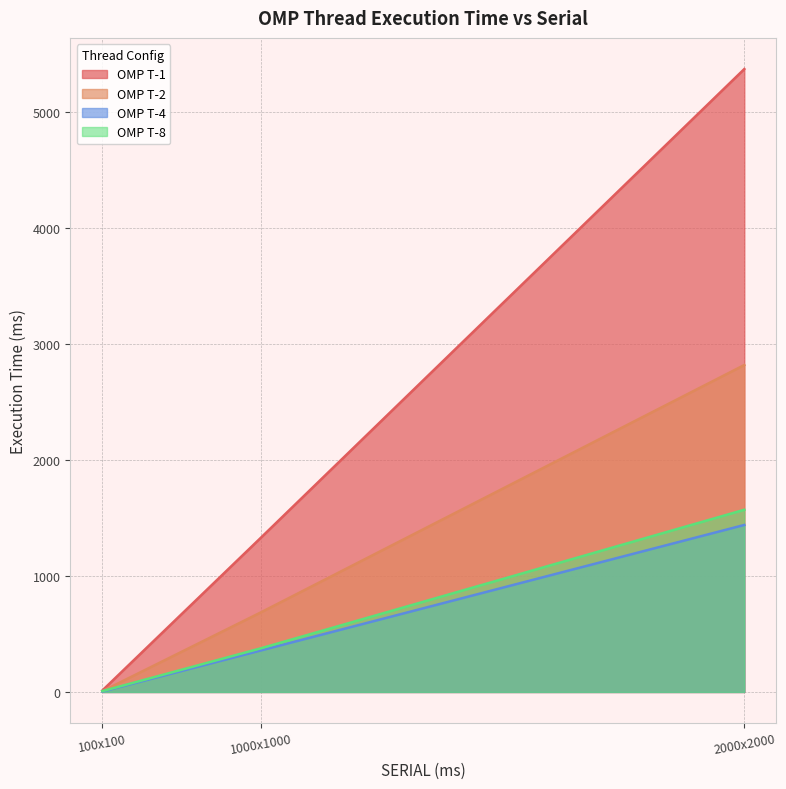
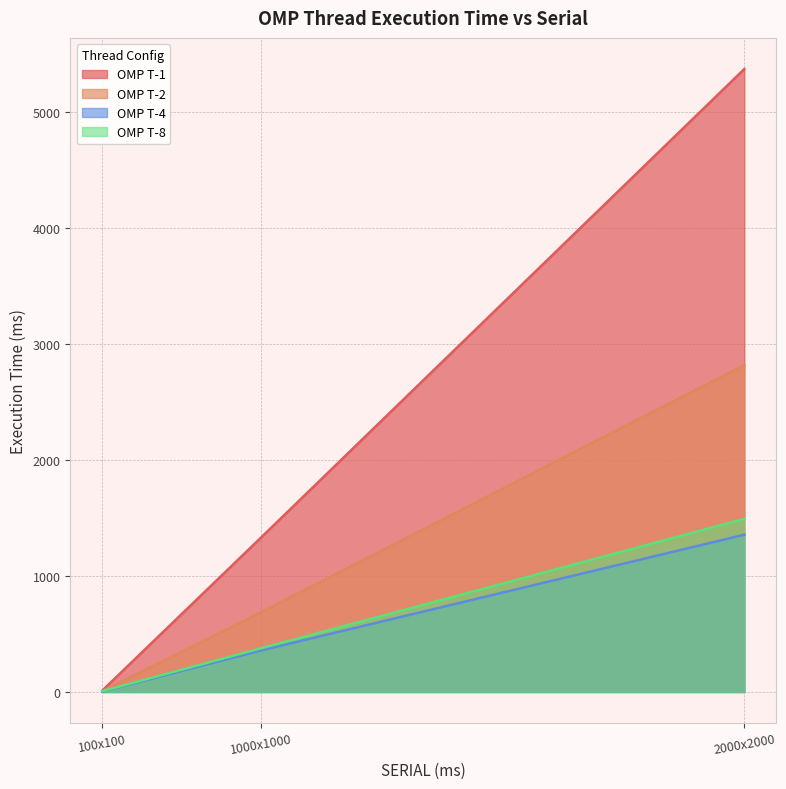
  {
    "OMP T-4": {
-     "2000x2000": 1440
+     "2000x2000": 1360
    },
    "OMP T-8": {
-     "2000x2000": 1570
+     "2000x2000": 1490
    }
  }
